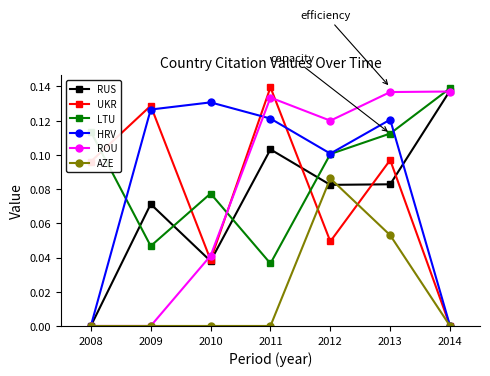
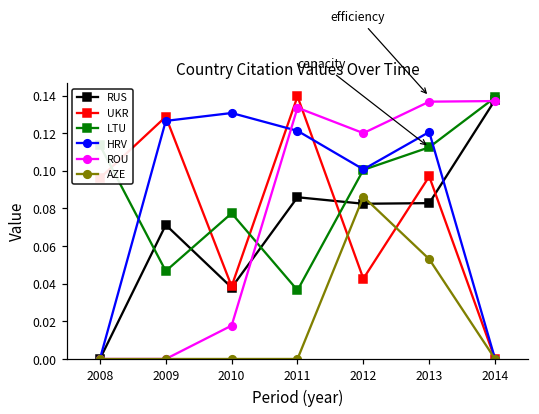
  {
    "RUS": {
      "2009": 0.071,
-     "2011": 0.103,
+     "2011": 0.086,
      "2012": 0.082,
      "2013": 0.083
    },
    "UKR": {
      "2009": 0.129,
      "2011": 0.140,
-     "2012": 0.049,
+     "2012": 0.043,
      "2013": 0.097
    },
    "LTU": {
      "2009": 0.047,
      "2010": 0.077,
      "2011": 0.037,
      "2013": 0.112
    },
    "HRV": {
      "2009": 0.127,
      "2010": 0.131,
      "2011": 0.121,
      "2013": 0.121
    },
    "ROU": {
-     "2010": 0.041,
+     "2010": 0.018,
      "2011": 0.134,
      "2012": 0.120,
      "2013": 0.137
    },
    "AZE": {
      "2010": 0.000,
      "2011": 0.000,
      "2012": 0.086,
      "2013": 0.053
    }
  }
